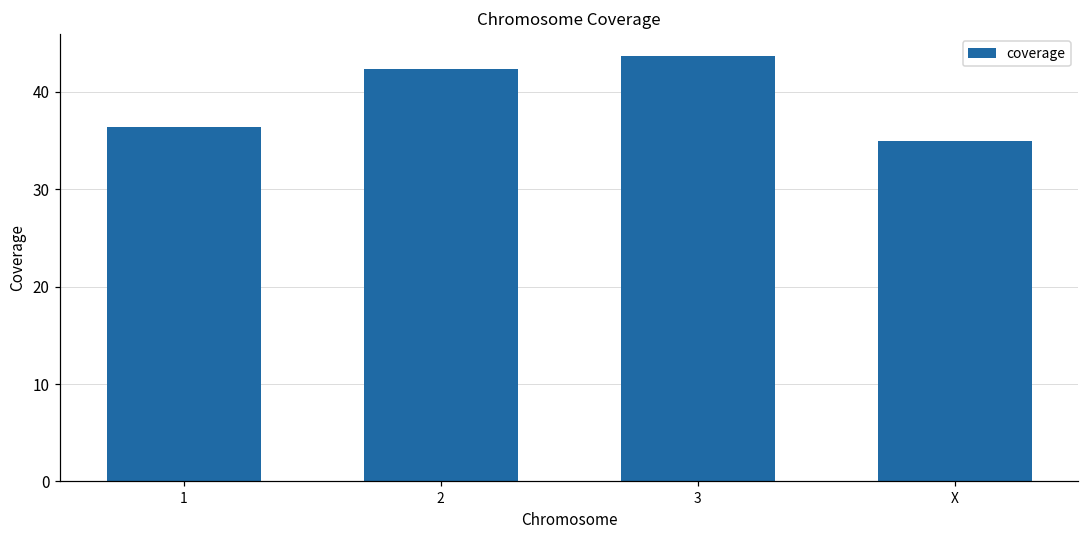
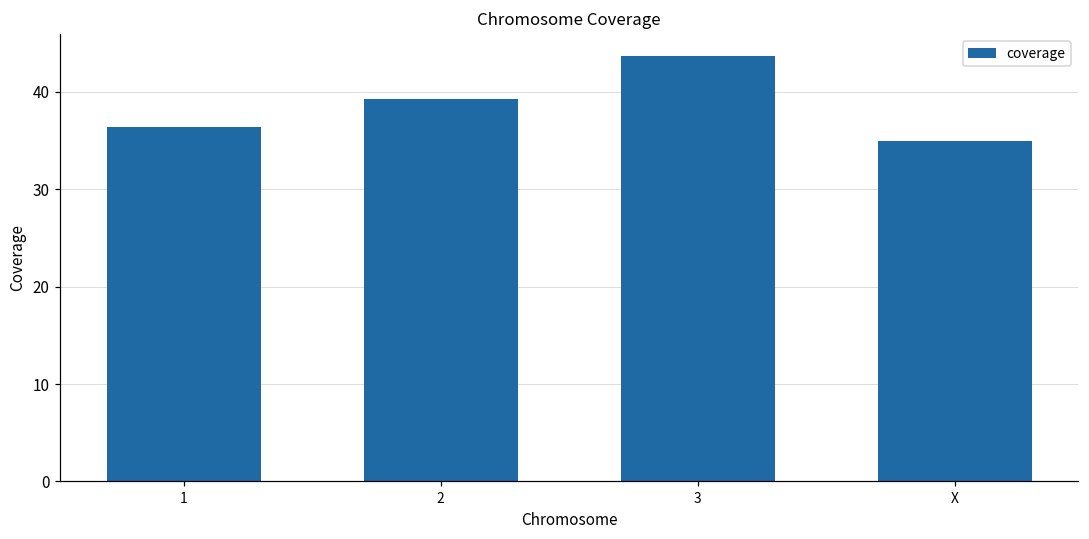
  {
    "1": 36,
-   "2": 42,
+   "2": 39,
    "3": 44,
    "X": 35
  }
